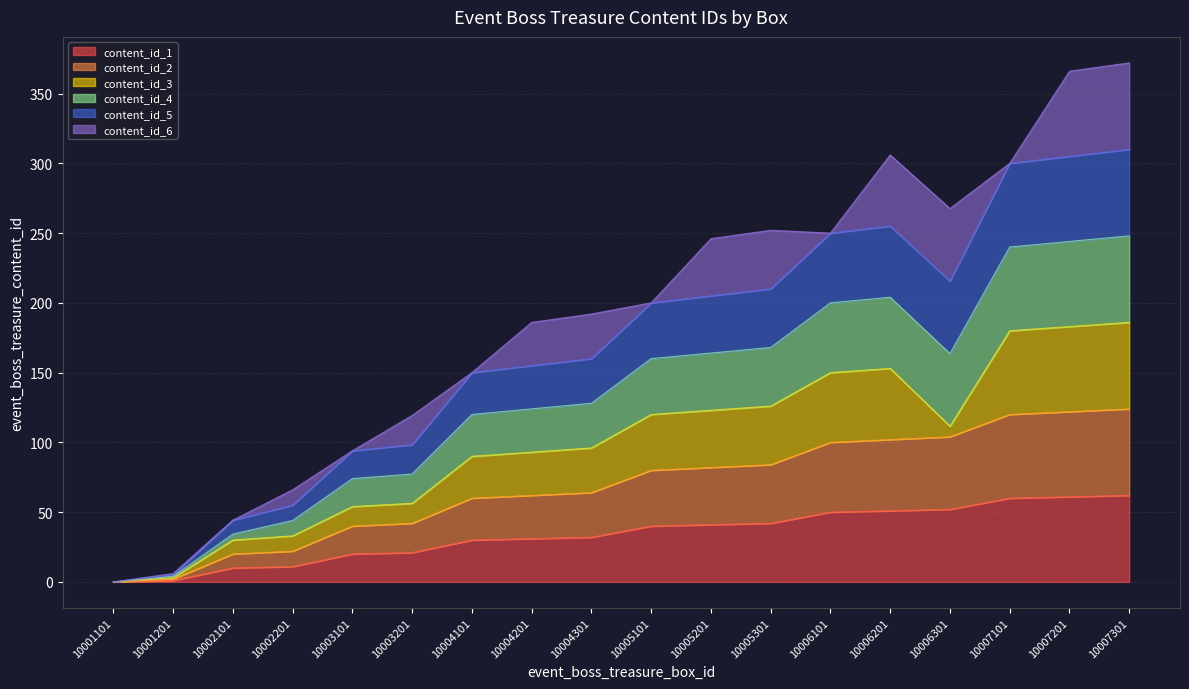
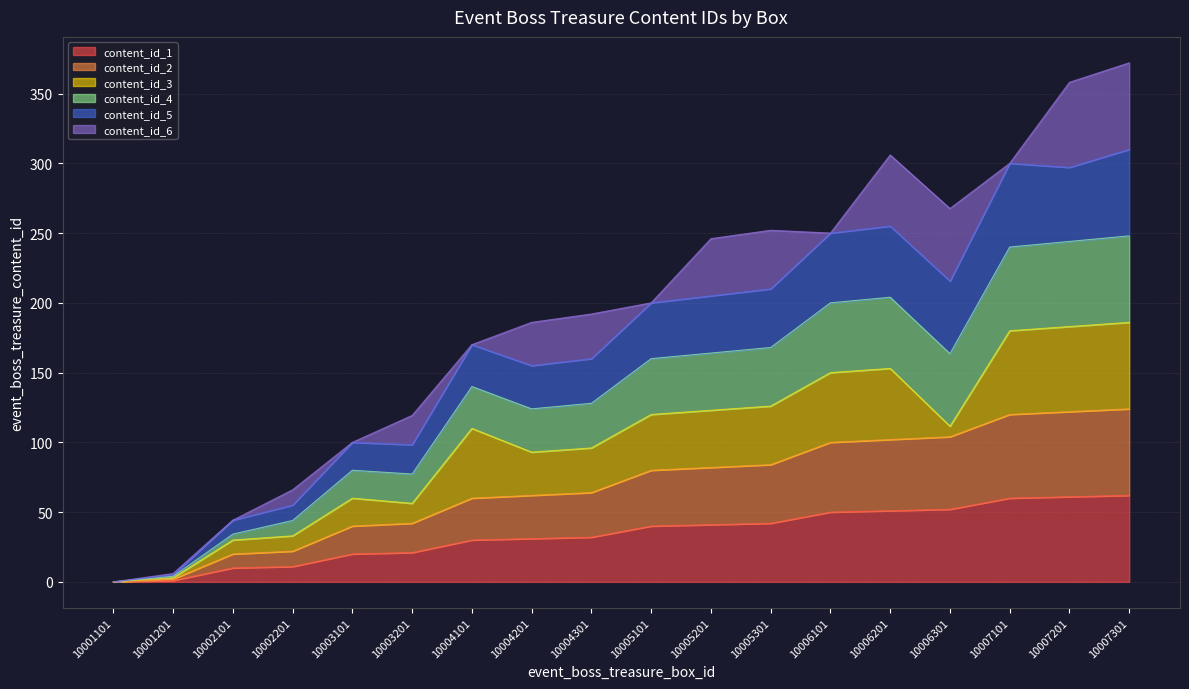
  {
    "content_id_3": {
      "10002101": 10,
      "10002201": 11,
-     "10003101": 14,
+     "10003101": 20,
      "10003201": 14,
-     "10004101": 30,
+     "10004101": 50,
      "10004201": 31,
      "10004301": 32,
      "10005101": 40,
      "10005201": 41,
      "10005301": 42,
      "10006101": 50,
      "10006201": 51,
      "10006301": 8,
      "10007101": 60,
      "10007201": 61,
      "10007301": 62
    },
    "content_id_4": {
      "10002101": 4,
      "10002201": 11,
      "10003101": 20,
      "10003201": 21,
      "10004101": 30,
      "10004201": 31,
      "10004301": 32,
      "10005101": 40,
      "10005201": 41,
      "10005301": 42,
      "10006101": 50,
      "10006201": 51,
      "10006301": 52,
      "10007101": 60,
      "10007201": 61,
      "10007301": 62
    },
    "content_id_5": {
      "10002201": 11,
      "10003201": 21,
      "10004201": 31,
      "10004301": 32,
      "10005201": 41,
      "10005301": 42,
      "10006201": 51,
      "10006301": 52,
-     "10007201": 61,
+     "10007201": 53,
      "10007301": 62
    },
    "content_id_6": {
      "10002201": 11,
      "10003201": 21,
      "10004201": 31,
      "10004301": 32,
      "10005201": 41,
      "10005301": 42,
      "10006201": 51,
      "10006301": 52,
      "10007201": 61,
      "10007301": 62
    }
  }
